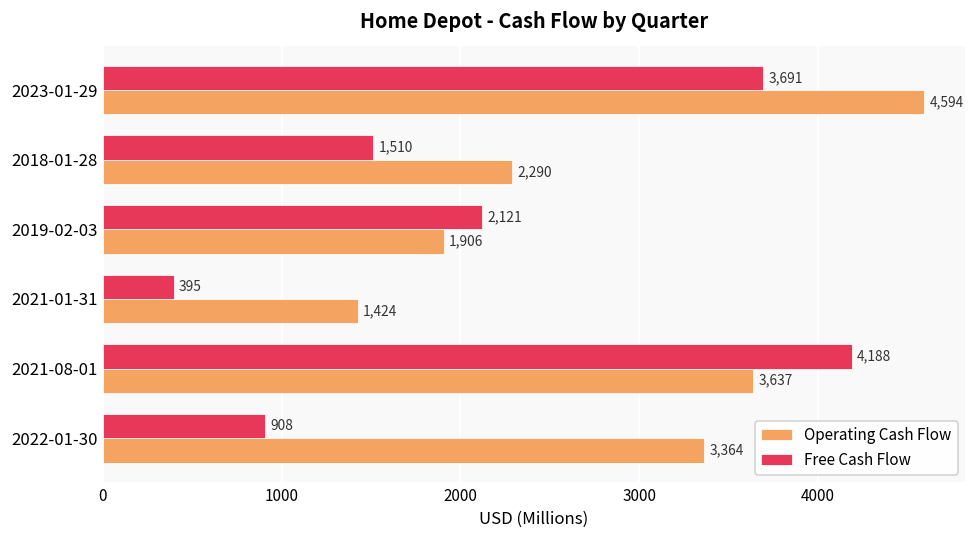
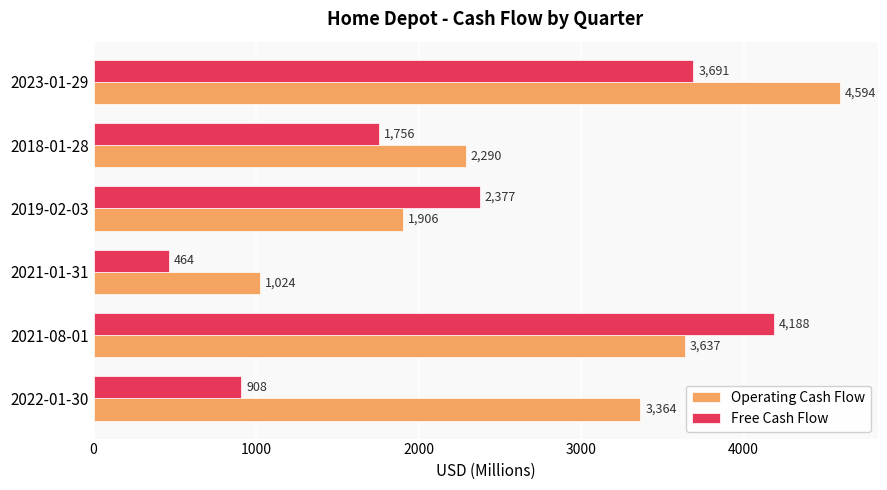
  {
    "Operating Cash Flow": {
      "2023-01-29": "4,594",
      "2018-01-28": "2,290",
      "2019-02-03": "1,906",
-     "2021-01-31": "1,424",
+     "2021-01-31": "1,024",
      "2021-08-01": "3,637",
      "2022-01-30": "3,364"
    },
    "Free Cash Flow": {
      "2023-01-29": "3,691",
-     "2018-01-28": "1,510",
-     "2019-02-03": "2,121",
-     "2021-01-31": "395",
+     "2018-01-28": "1,756",
+     "2019-02-03": "2,377",
+     "2021-01-31": "464",
      "2021-08-01": "4,188",
      "2022-01-30": "908"
    }
  }
